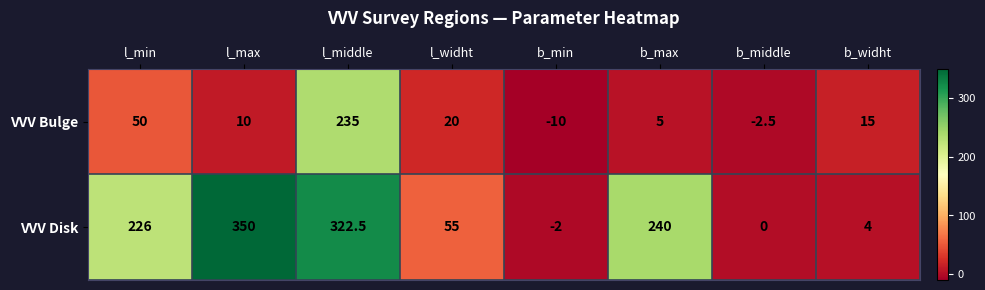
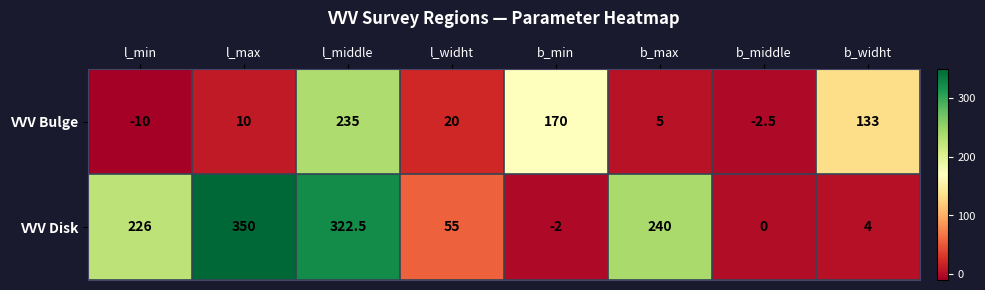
  {
    "VVV Bulge": {
-     "l_min": 50,
+     "l_min": -10,
      "l_max": 10,
      "l_middle": 235,
      "l_widht": 20,
-     "b_min": -10,
+     "b_min": 170,
      "b_max": 5,
      "b_middle": -2.5,
-     "b_widht": 15
+     "b_widht": 133
    },
    "VVV Disk": {
      "l_min": 226,
      "l_max": 350,
      "l_middle": 322.5,
      "l_widht": 55,
      "b_min": -2,
      "b_max": 240,
      "b_middle": 0,
      "b_widht": 4
    }
  }
